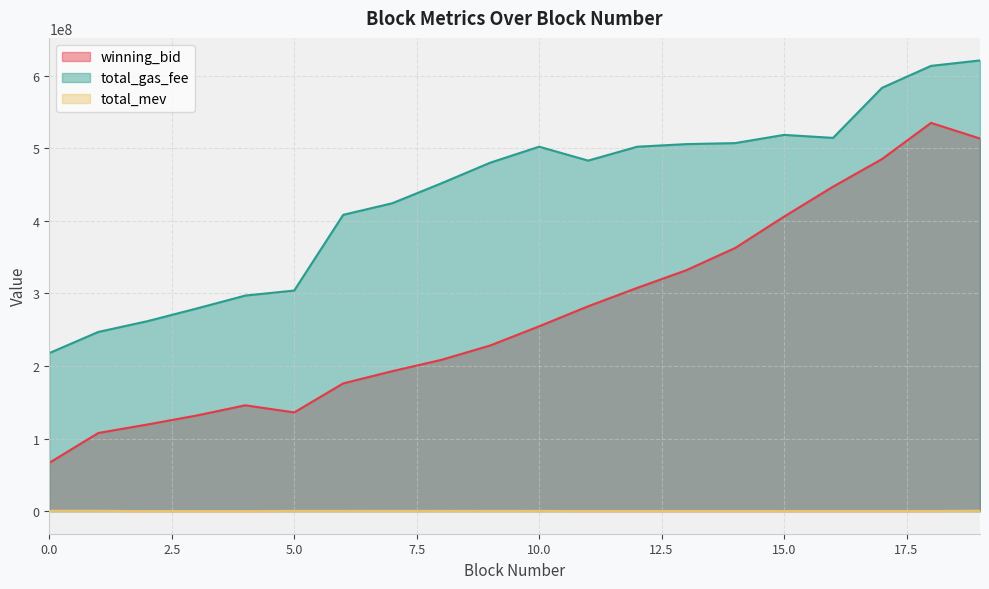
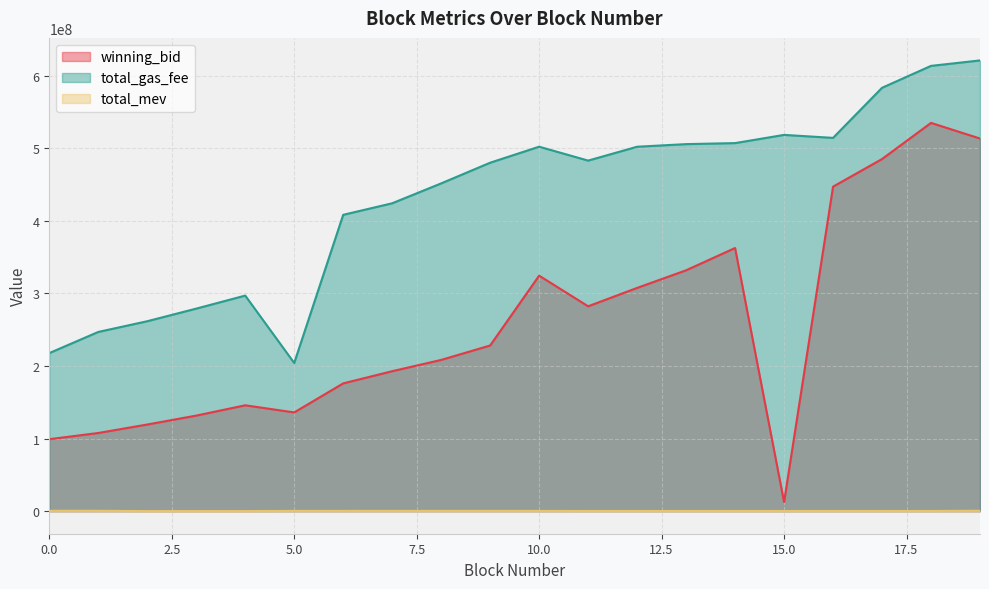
  {
    "winning_bid": {
-     "0.0": 70000000,
+     "0.0": 100000000,
      "5.0": 140000000,
-     "10.0": 250000000,
-     "15.0": 410000000
+     "10.0": 320000000,
+     "15.0": 10000000
    },
    "total_gas_fee": {
      "0.0": 220000000,
-     "5.0": 300000000,
+     "5.0": 200000000,
      "10.0": 500000000,
      "15.0": 520000000
    },
    "total_mev": {
      "0.0": 0,
      "5.0": 0,
      "10.0": 0,
      "15.0": 0
    }
  }
